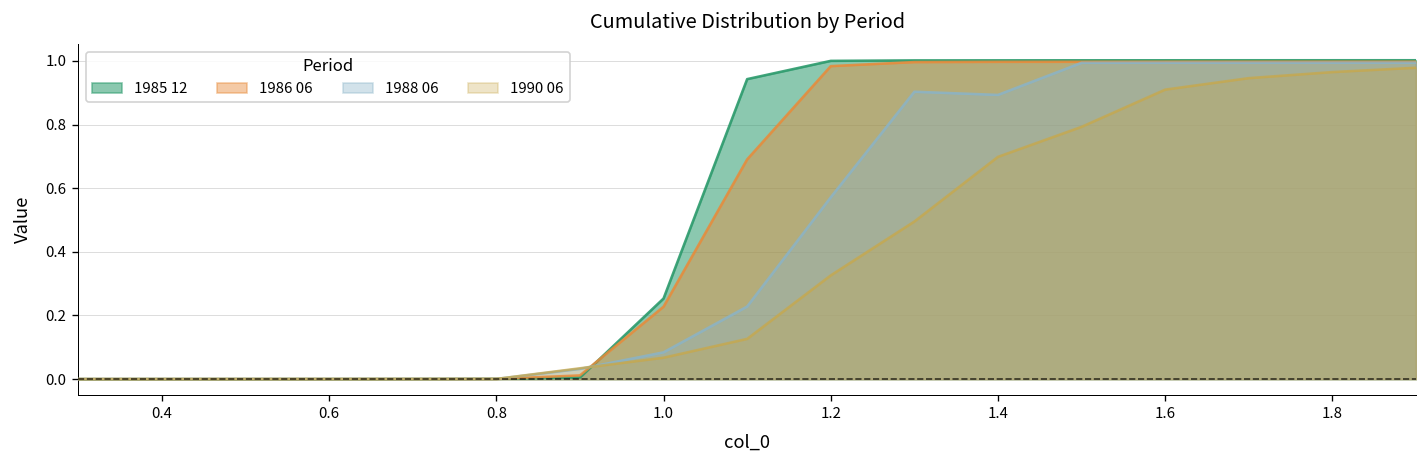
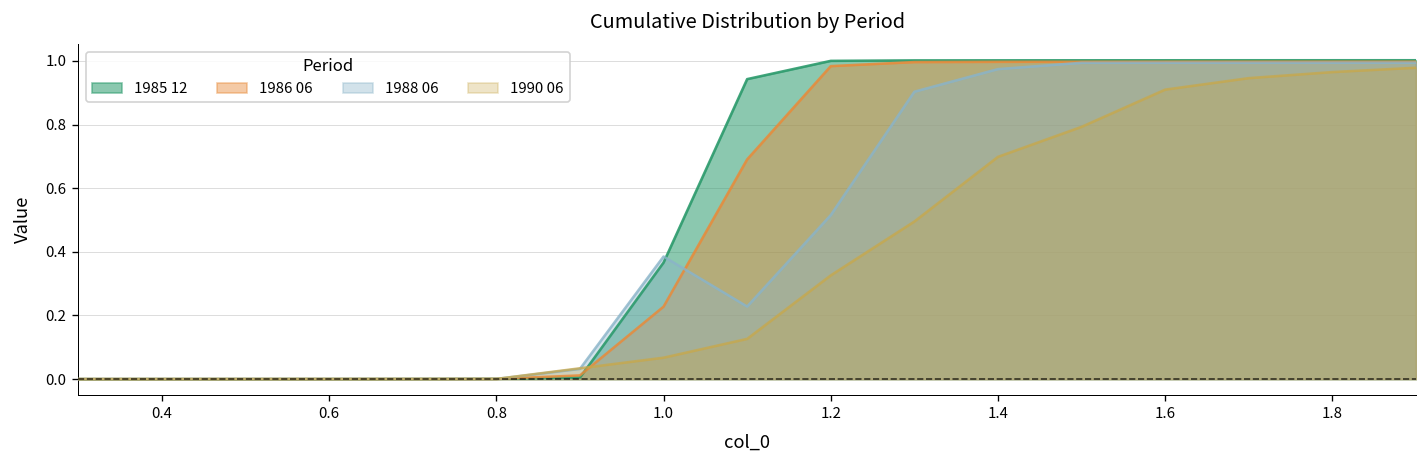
  {
    "1985 12": {
-     "1.0": 0.25,
+     "1.0": 0.37,
      "1.2": 1.00
    },
    "1988 06": {
-     "1.0": 0.08,
-     "1.2": 0.57,
-     "1.4": 0.89
+     "1.0": 0.39,
+     "1.2": 0.52,
+     "1.4": 0.97
    }
  }
